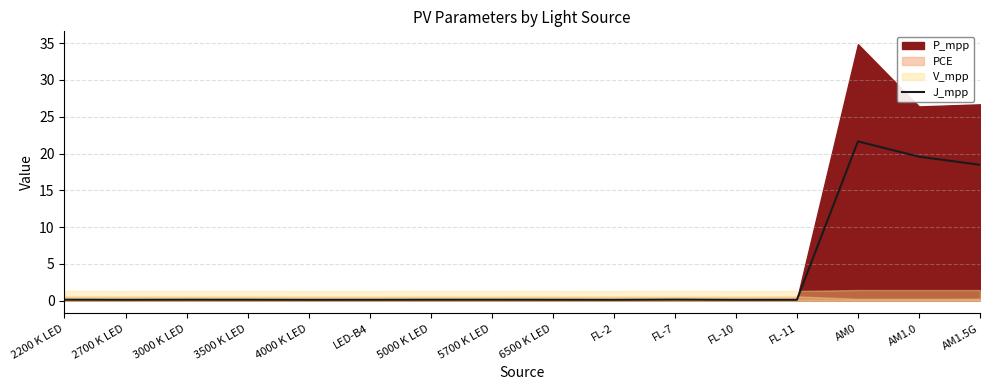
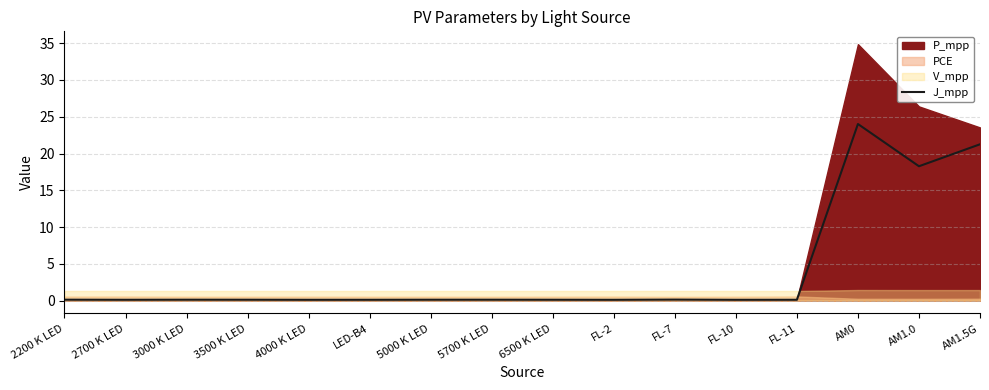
  {
    "J_mpp": {
-     "AM0": 22,
-     "AM1.0": 20,
-     "AM1.5G": 18
+     "AM0": 24,
+     "AM1.0": 18,
+     "AM1.5G": 21
    },
    "P_mpp": {
      "AM0": 35,
      "AM1.0": 26,
-     "AM1.5G": 27
+     "AM1.5G": 24
    }
  }
